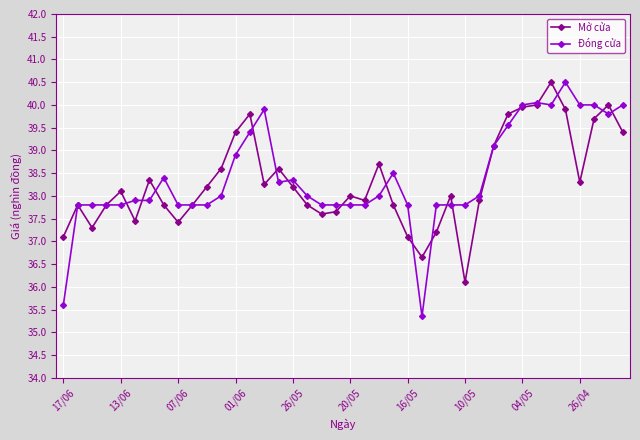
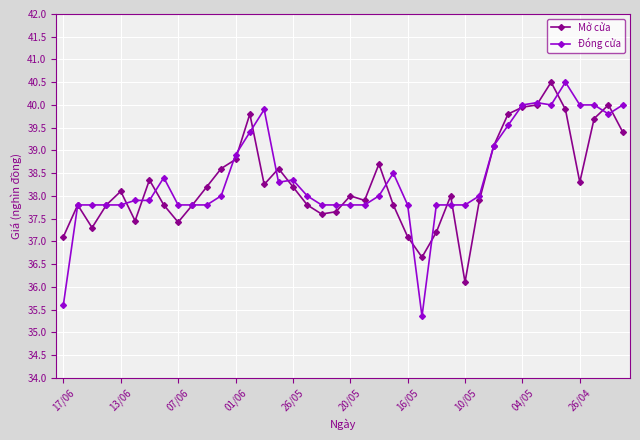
  {
    "Mở cửa": {
      "17/06": 37.1,
      "13/06": 38.1,
      "07/06": 37.4,
-     "01/06": 39.4,
+     "01/06": 38.8,
      "26/05": 38.2,
      "20/05": 38.0,
      "16/05": 37.1,
      "10/05": 36.1,
      "26/04": 38.3
    },
    "Đóng cửa": {
      "17/06": 35.6,
      "13/06": 37.8,
      "07/06": 37.8,
      "01/06": 38.9,
      "26/05": 38.4,
      "20/05": 37.8,
      "16/05": 37.8,
      "10/05": 37.8,
      "26/04": 40.0
    }
  }
